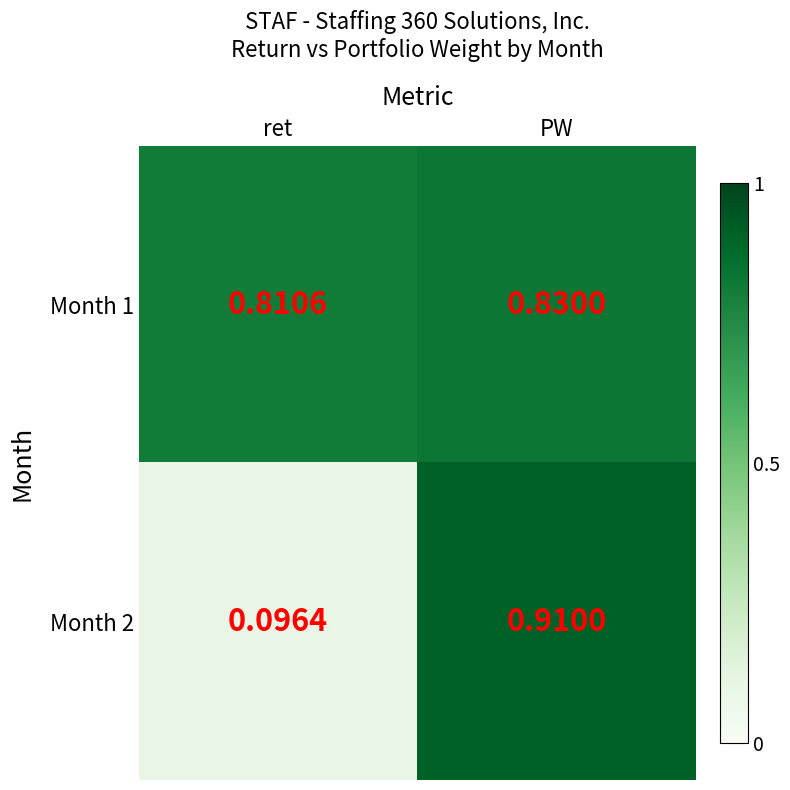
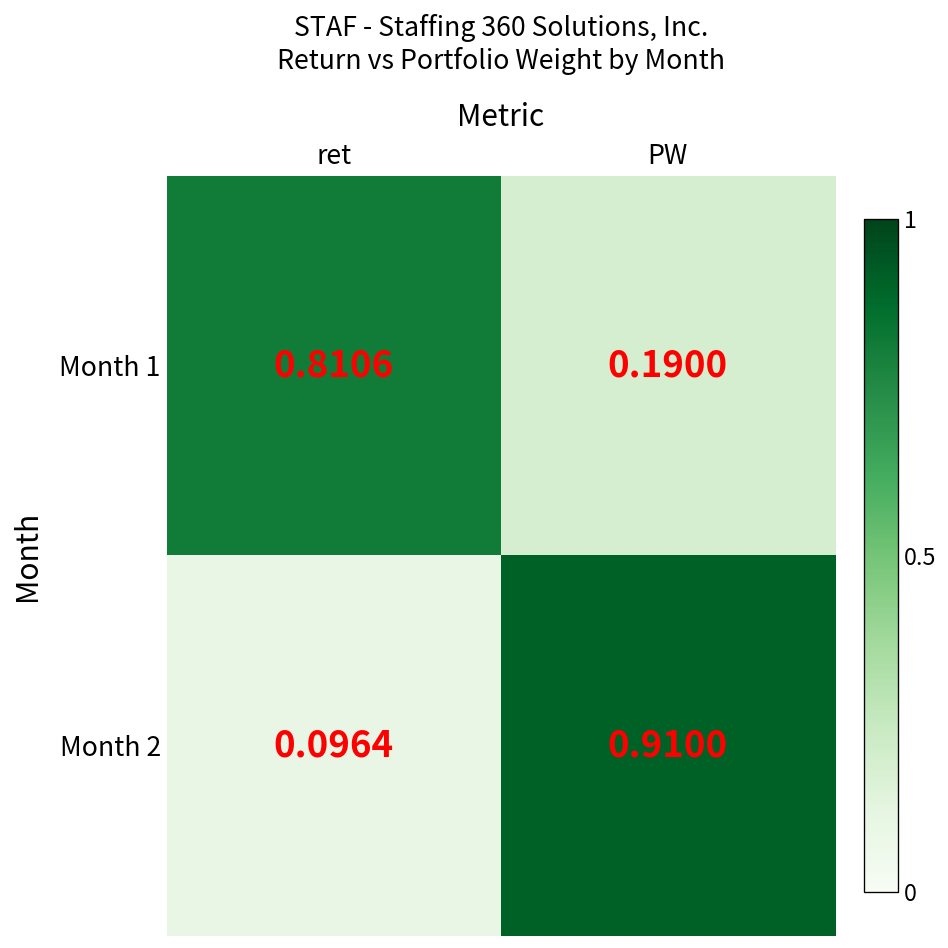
  {
    "Month 1": {
      "ret": 0.8106,
-     "PW": 0.8300
+     "PW": 0.1900
    },
    "Month 2": {
      "ret": 0.0964,
      "PW": 0.9100
    }
  }
